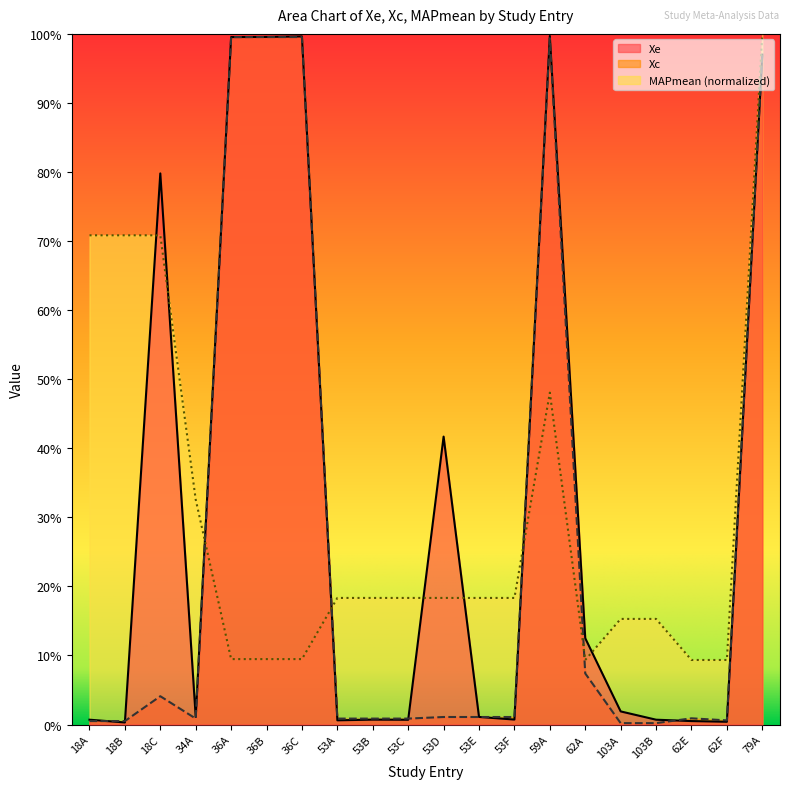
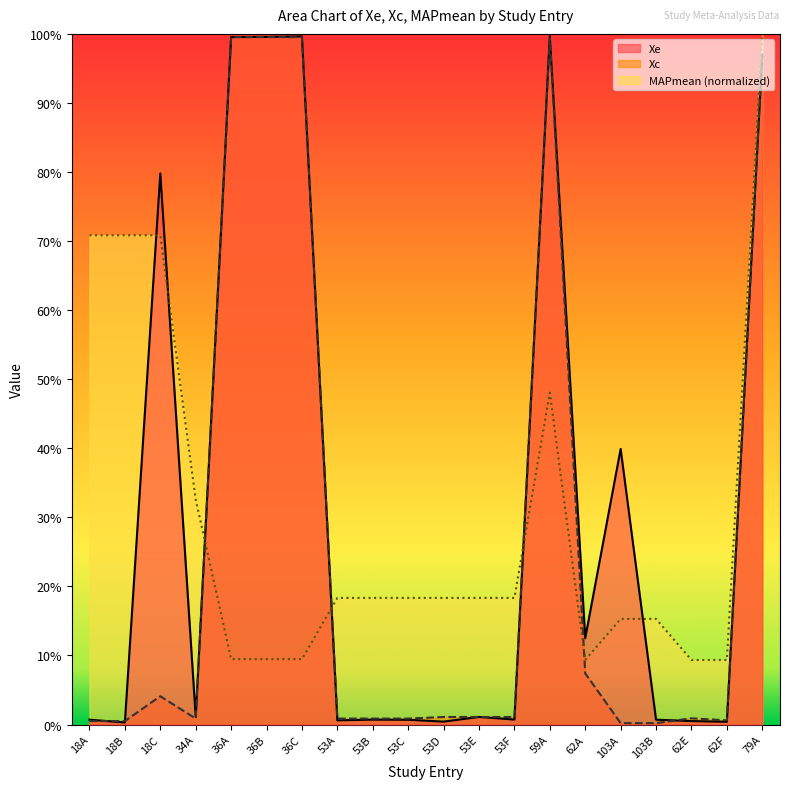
  {
    "Xe": {
      "18C": "80%",
-     "53D": "42%",
+     "53D": "0%",
      "53F": "1%",
      "62A": "13%",
-     "103A": "2%",
+     "103A": "40%",
      "103B": "1%",
      "62E": "1%"
    },
    "Xc": {
      "18C": "4%",
      "53D": "1%",
      "53F": "1%",
      "62A": "7%",
      "103A": "0%",
      "103B": "0%",
      "62E": "1%"
    },
    "MAPmean (normalized)": {
      "18A": "71%",
      "18B": "71%",
      "18C": "71%",
      "34A": "33%",
      "36A": "9%",
      "36B": "9%",
      "36C": "9%",
      "53A": "18%",
      "53B": "18%",
      "53C": "18%",
      "53D": "18%",
      "53E": "18%",
      "53F": "18%",
      "59A": "48%",
      "62A": "9%",
      "103A": "15%",
      "103B": "15%",
      "62E": "9%",
      "62F": "9%",
      "79A": "100%"
    }
  }
